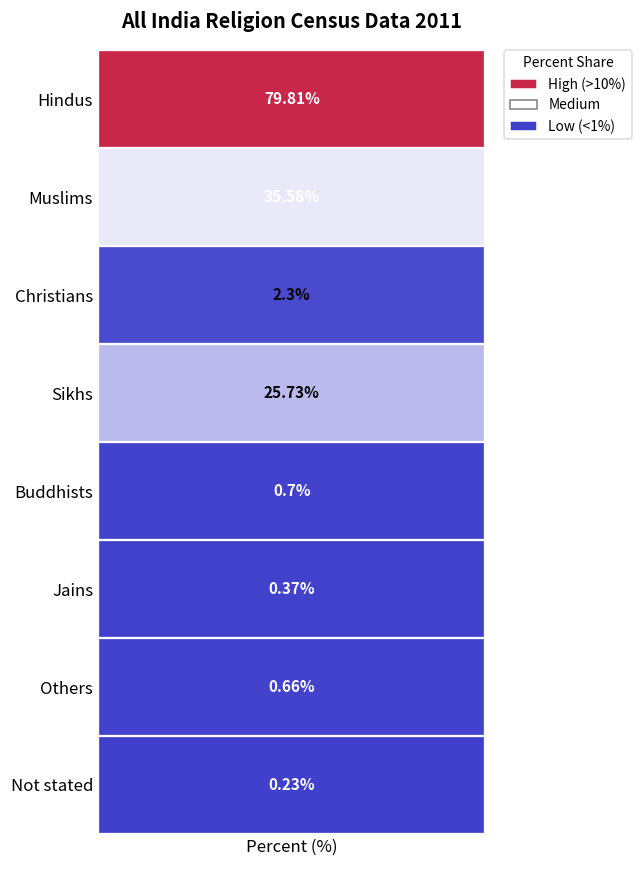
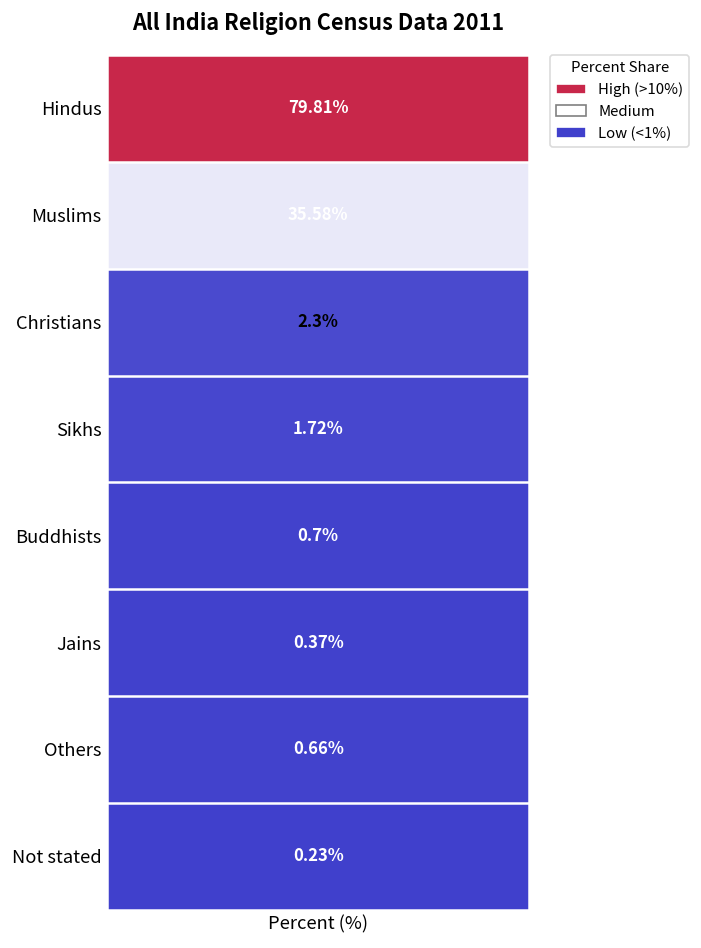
  {
    "Hindus": {
      "Percent (%)": "79.81%"
    },
    "Christians": {
      "Percent (%)": "2.3%"
    },
    "Sikhs": {
-     "Percent (%)": "25.73%"
+     "Percent (%)": "1.72%"
    },
    "Buddhists": {
      "Percent (%)": "0.7%"
    },
    "Jains": {
      "Percent (%)": "0.37%"
    },
    "Others": {
      "Percent (%)": "0.66%"
    },
    "Not stated": {
      "Percent (%)": "0.23%"
    }
  }
